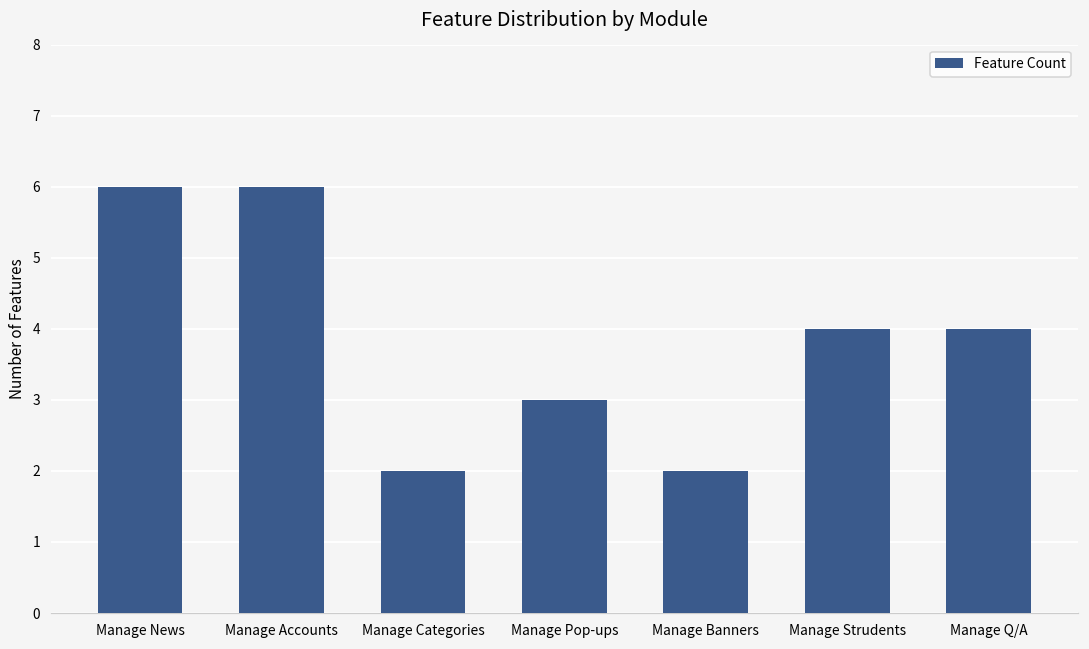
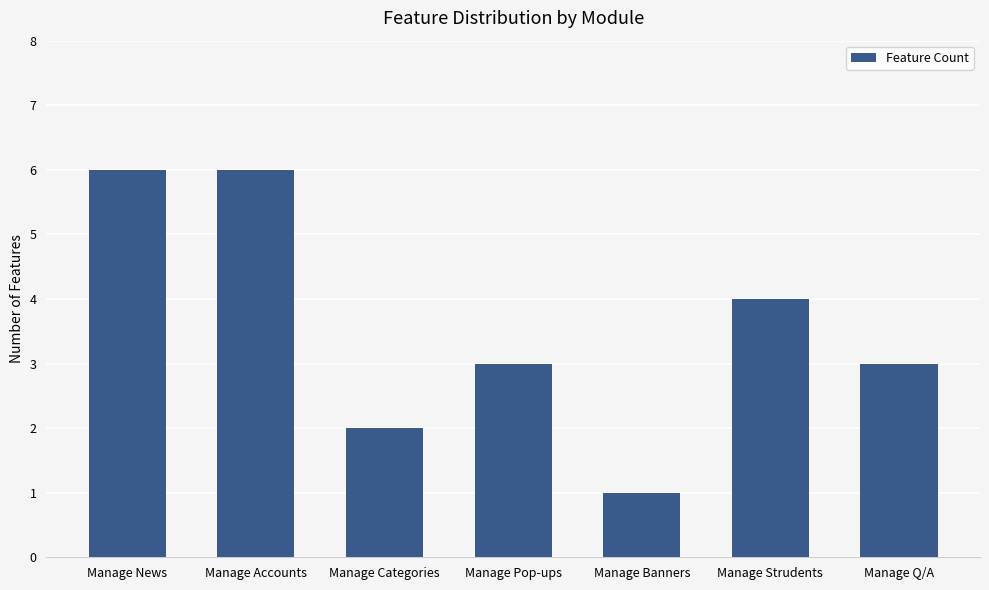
  {
    "Manage News": 6,
    "Manage Accounts": 6,
    "Manage Categories": 2,
    "Manage Pop-ups": 3,
-   "Manage Banners": 2,
+   "Manage Banners": 1,
    "Manage Strudents": 4,
-   "Manage Q/A": 4
+   "Manage Q/A": 3
  }
